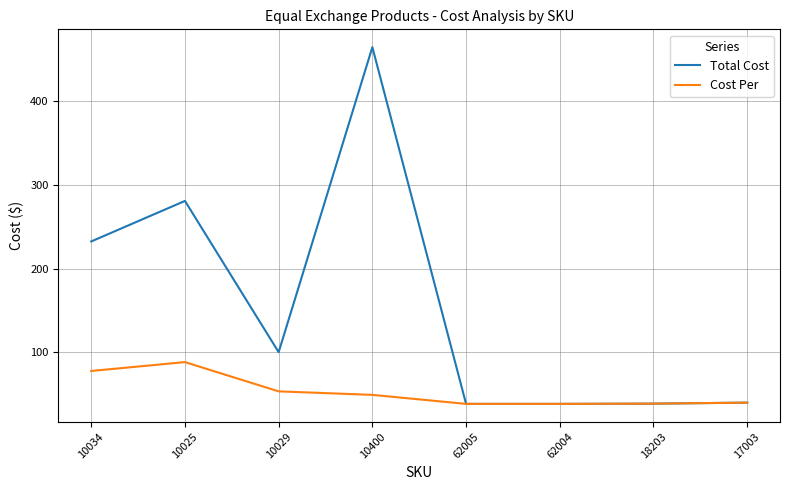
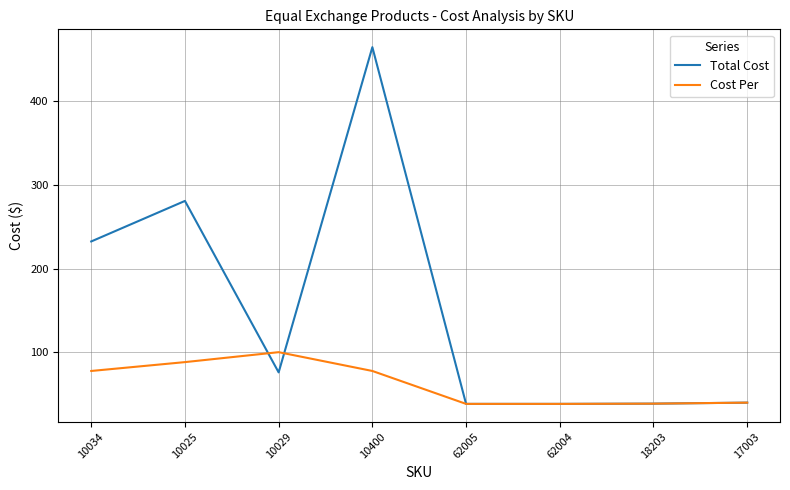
  {
    "Total Cost": {
      "10034": 230,
      "10025": 280,
-     "10029": 100,
+     "10029": 80,
      "10400": 470
    },
    "Cost Per": {
      "10034": 80,
      "10025": 90,
-     "10029": 50,
-     "10400": 50
+     "10029": 100,
+     "10400": 80
    }
  }
